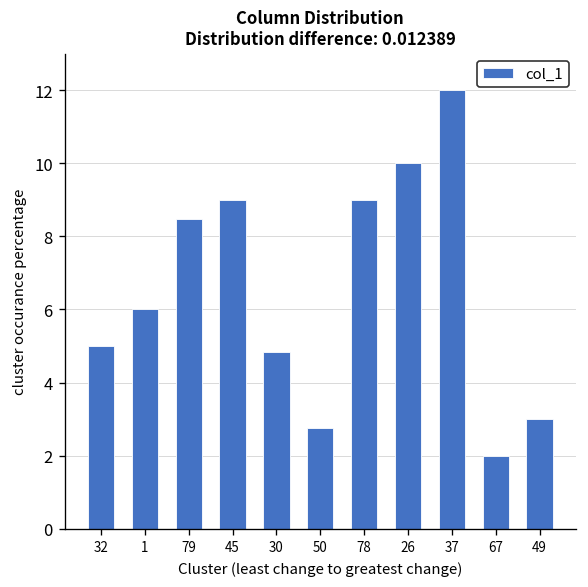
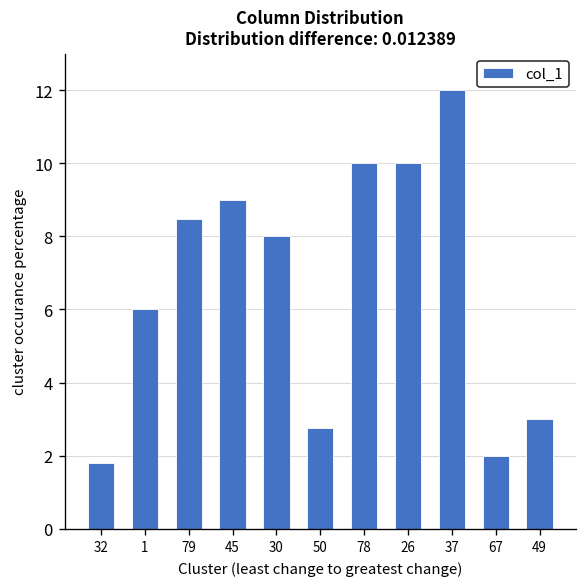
  {
-   "32": 5.0,
+   "32": 1.8,
    "1": 6.0,
    "79": 8.5,
    "45": 9.0,
-   "30": 4.8,
+   "30": 8.0,
    "50": 2.8,
-   "78": 9,
+   "78": 10,
    "26": 10.0,
    "37": 12.0,
    "67": 2.0,
    "49": 3.0
  }
